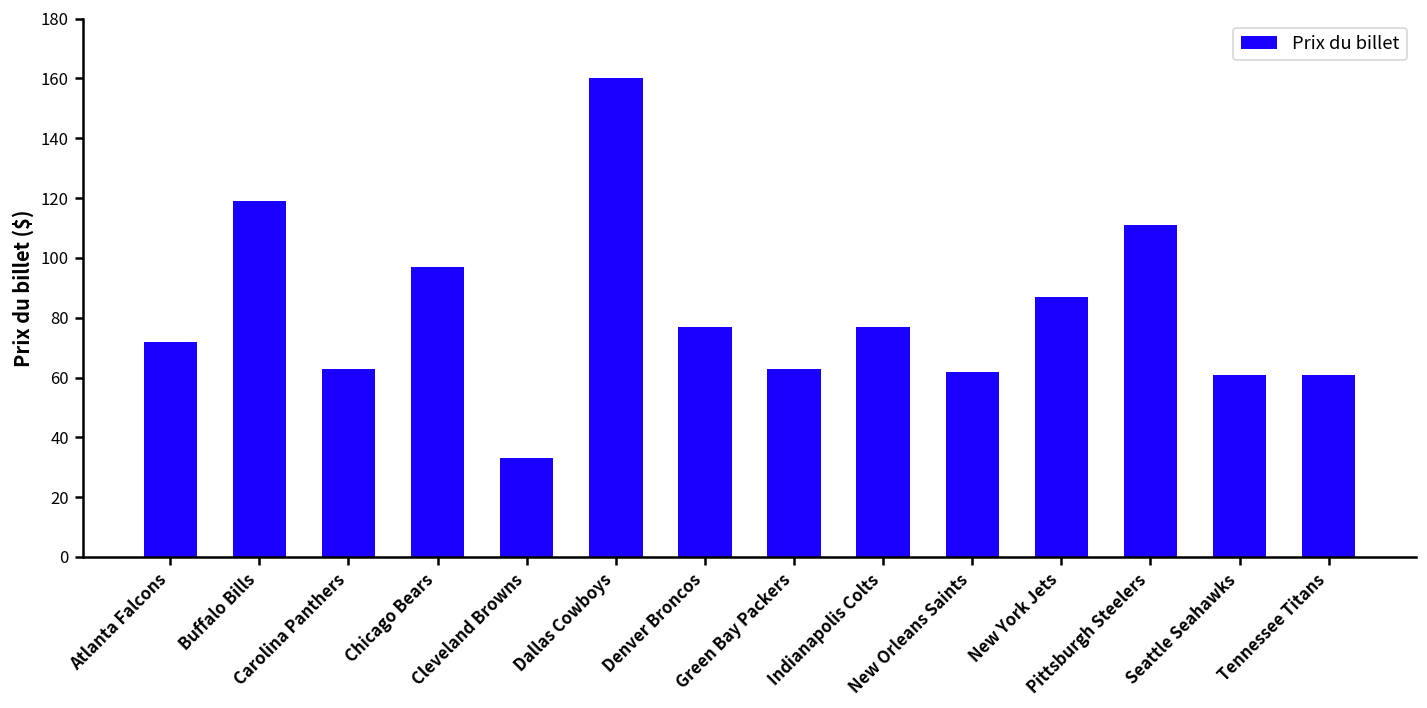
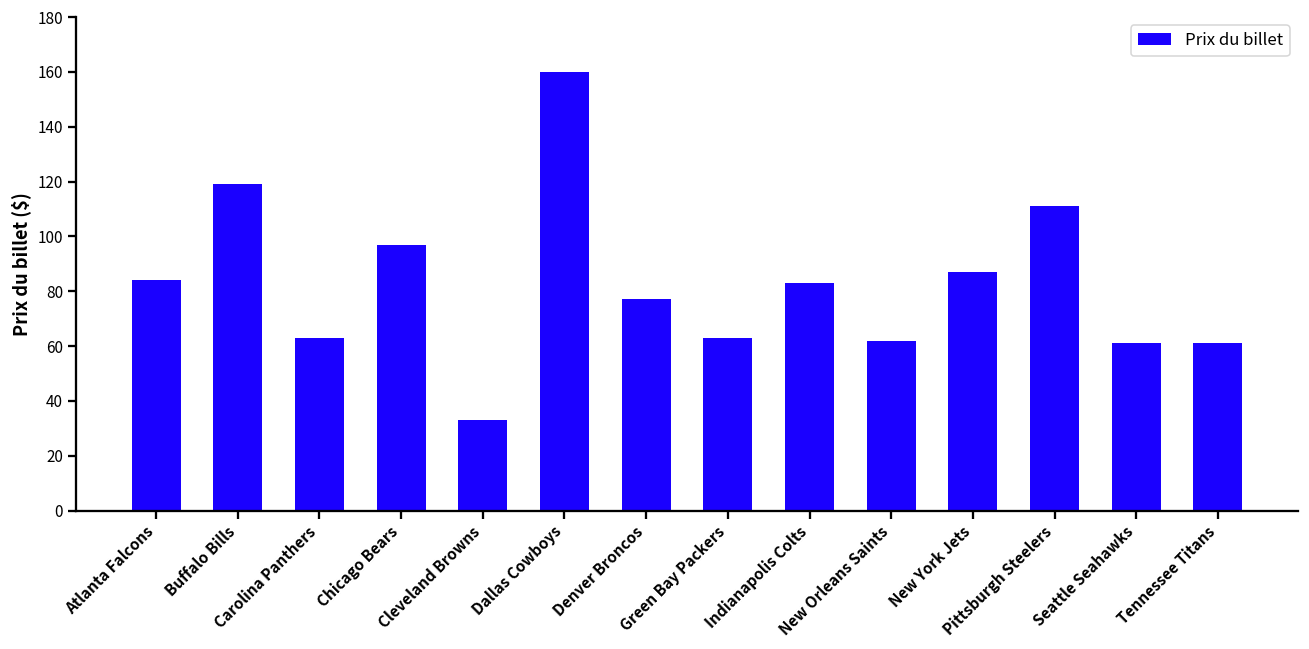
  {
-   "Atlanta Falcons": 72,
+   "Atlanta Falcons": 84,
    "Buffalo Bills": 119,
    "Carolina Panthers": 63,
    "Chicago Bears": 97,
    "Cleveland Browns": 33,
    "Dallas Cowboys": 160,
    "Denver Broncos": 77,
    "Green Bay Packers": 63,
-   "Indianapolis Colts": 77,
+   "Indianapolis Colts": 83,
    "New Orleans Saints": 62,
    "New York Jets": 87,
    "Pittsburgh Steelers": 111,
    "Seattle Seahawks": 61,
    "Tennessee Titans": 61
  }
